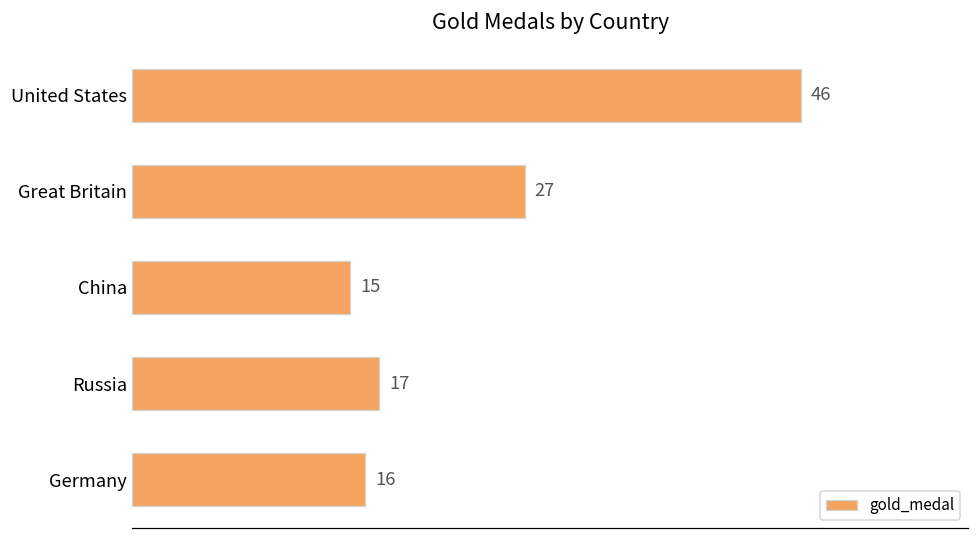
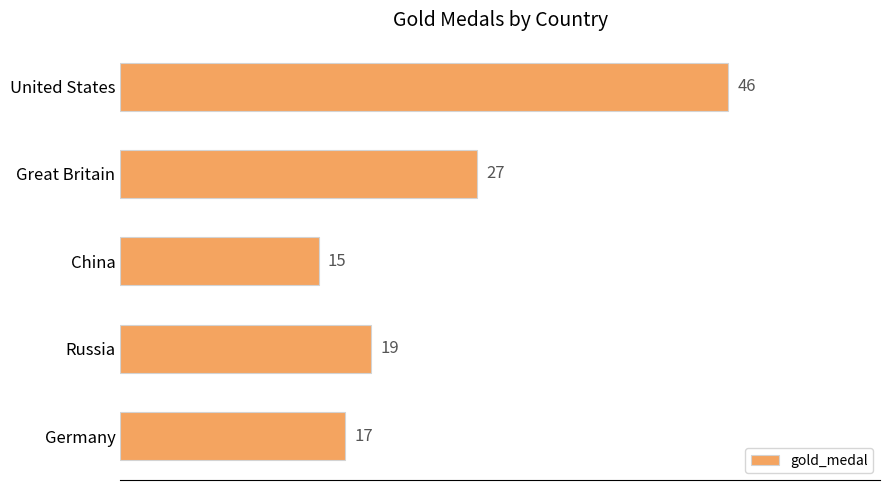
  {
    "United States": 46,
    "Great Britain": 27,
    "China": 15,
-   "Russia": 17,
-   "Germany": 16
+   "Russia": 19,
+   "Germany": 17
  }
